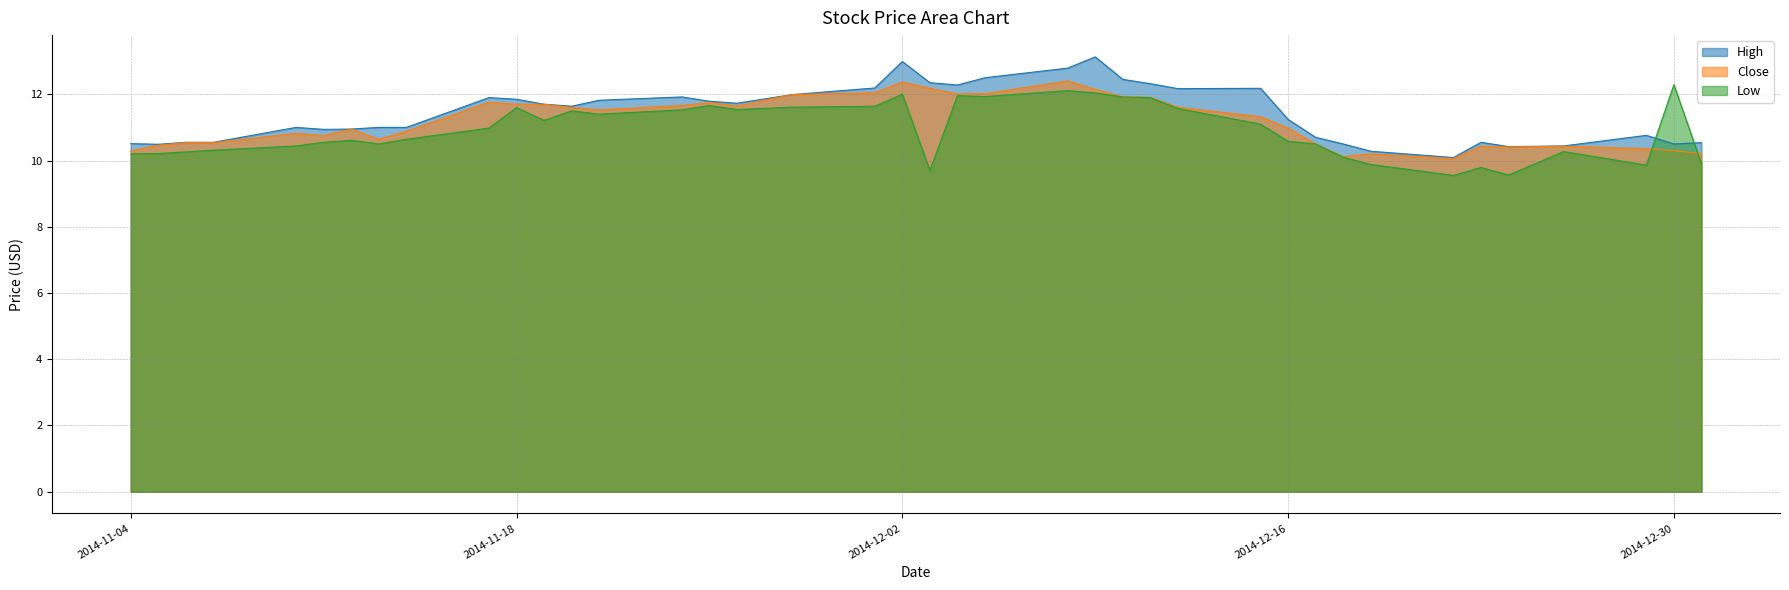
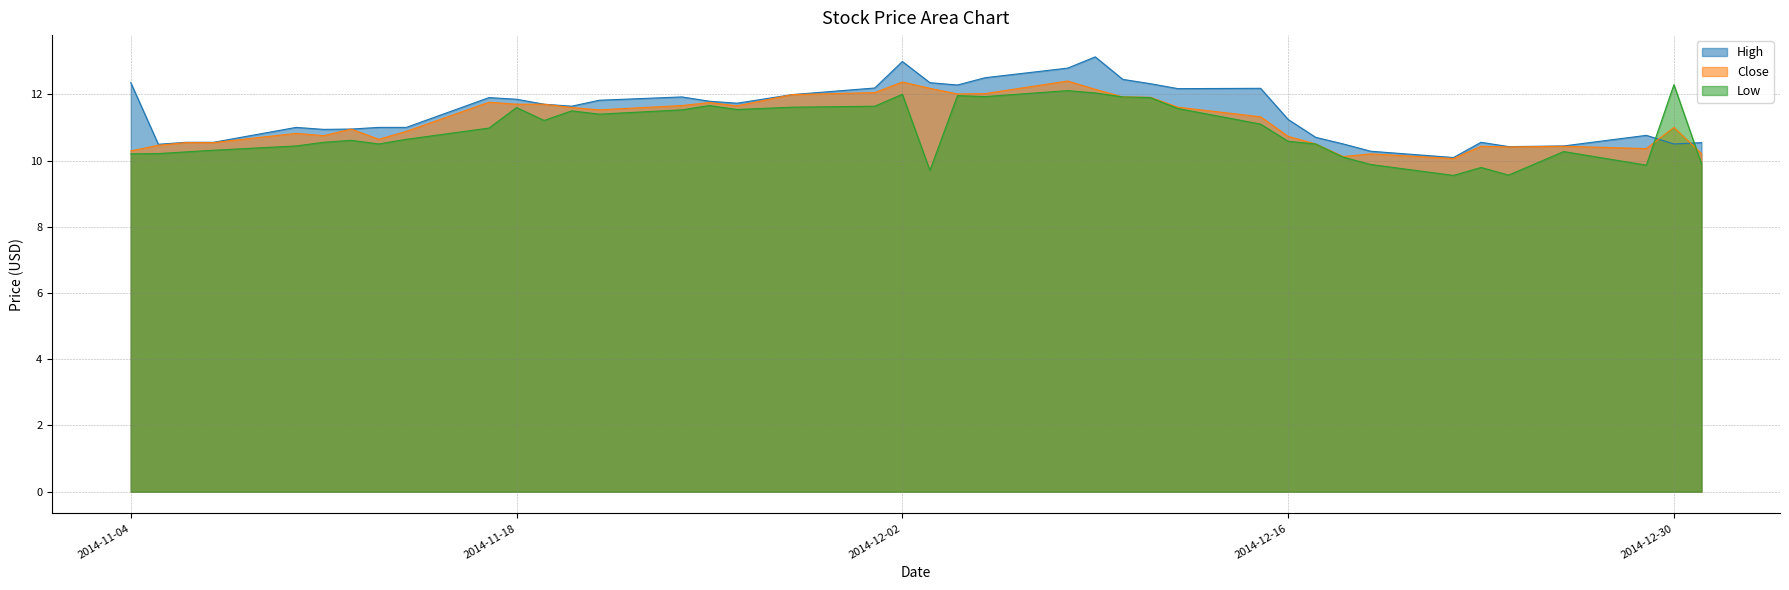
  {
    "High": {
-     "2014-11-04": 10.5,
+     "2014-11-04": 12.4,
      "2014-11-18": 11.9,
      "2014-12-02": 13.0,
      "2014-12-16": 11.2,
      "2014-12-30": 10.5
    },
    "Close": {
      "2014-11-04": 10.3,
      "2014-11-18": 11.7,
      "2014-12-02": 12.4,
-     "2014-12-16": 11.0,
-     "2014-12-30": 10.3
+     "2014-12-16": 10.7,
+     "2014-12-30": 11.0
    },
    "Low": {
      "2014-11-04": 10.2,
      "2014-11-18": 11.6,
      "2014-12-02": 12.0,
      "2014-12-16": 10.6,
      "2014-12-30": 12.3
    }
  }
